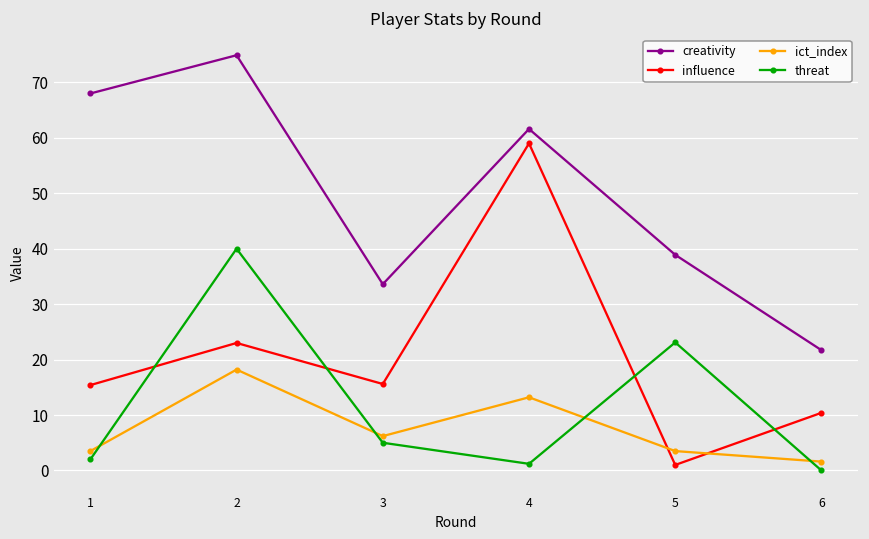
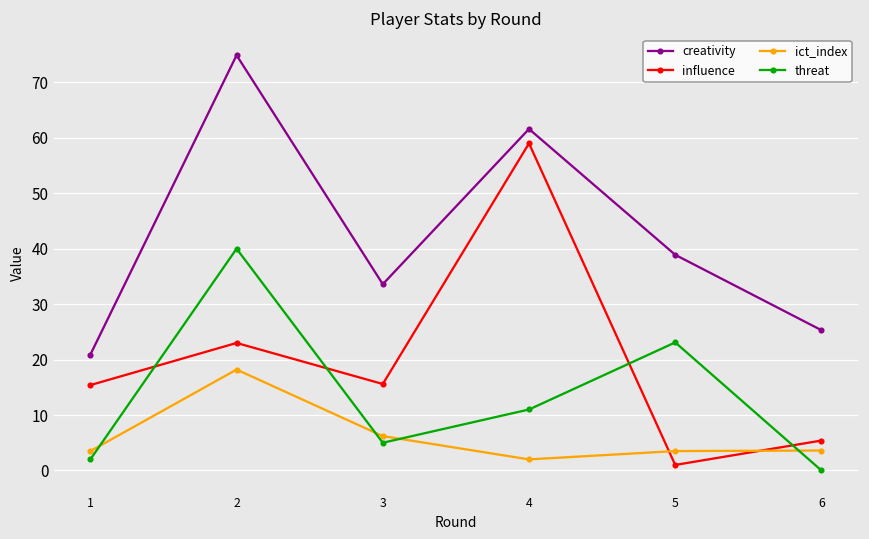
  {
    "creativity": {
-     "1": 68,
+     "1": 21,
      "2": 75,
      "3": 34,
      "4": 62,
      "5": 39,
-     "6": 22
+     "6": 25
    },
    "influence": {
      "1": 15,
      "2": 23,
      "3": 16,
      "4": 59,
      "5": 1,
-     "6": 10
+     "6": 5
    },
    "ict_index": {
      "1": 4,
      "2": 18,
      "3": 6,
-     "4": 13,
+     "4": 2,
      "5": 4,
-     "6": 2
+     "6": 4
    },
    "threat": {
      "1": 2,
      "2": 40,
      "3": 5,
-     "4": 1,
+     "4": 11,
      "5": 23,
      "6": 0
    }
  }
